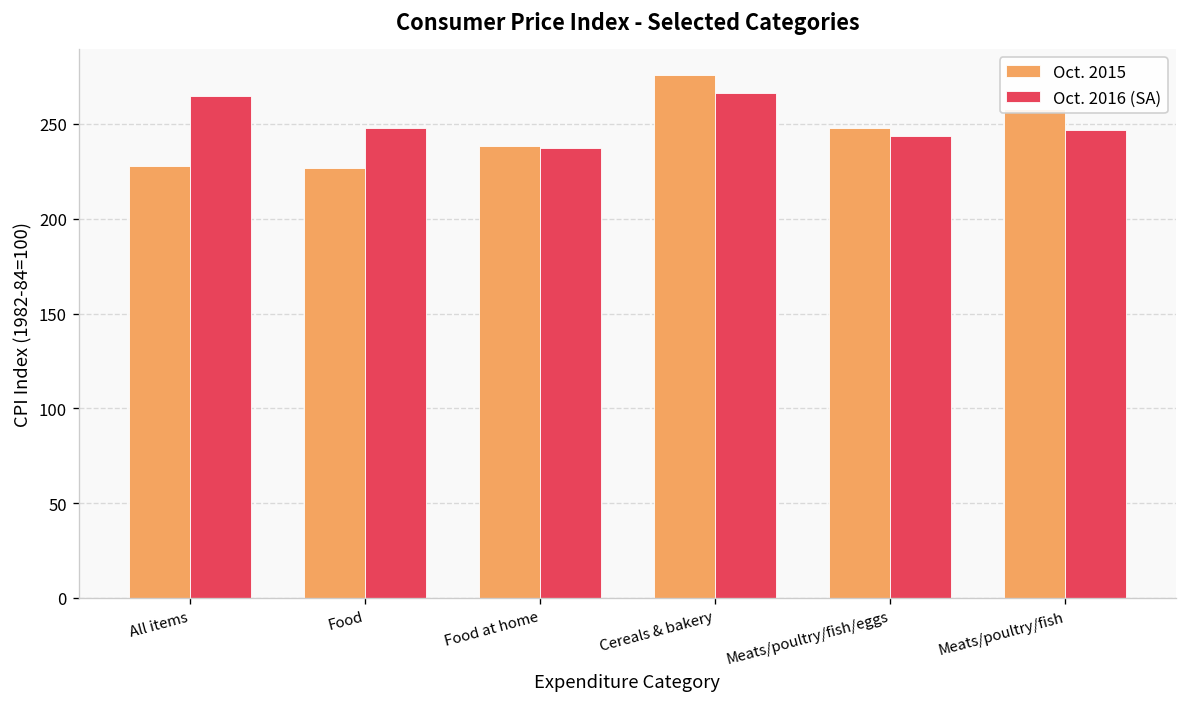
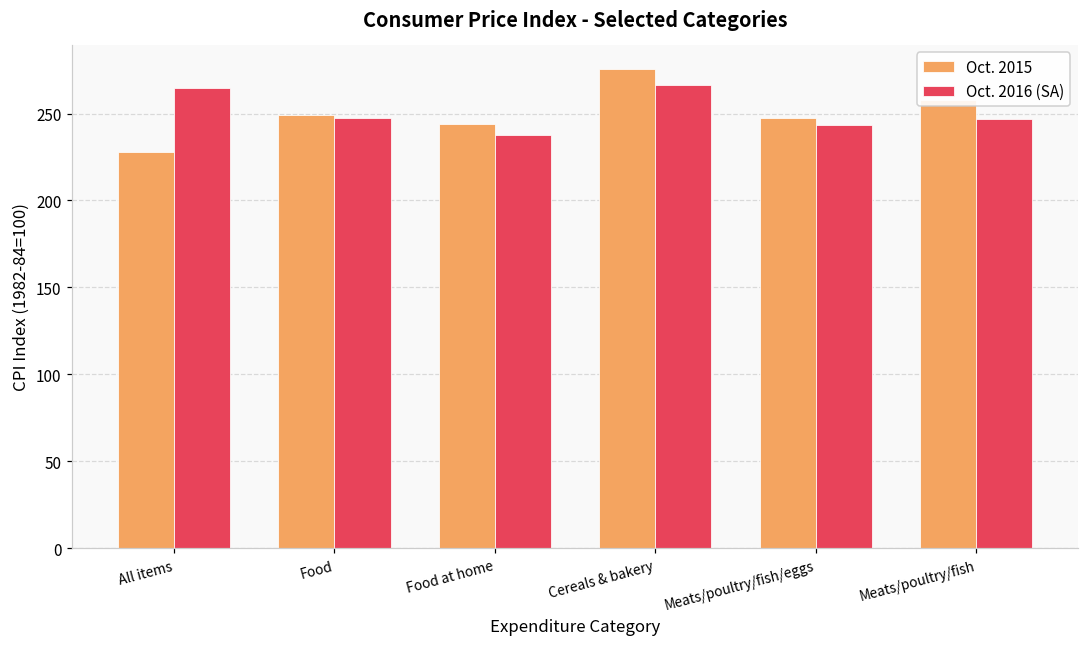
  {
    "Oct. 2015": {
      "All items": 228,
-     "Food": 227,
-     "Food at home": 238,
+     "Food": 249,
+     "Food at home": 244,
      "Cereals & bakery": 276,
      "Meats/poultry/fish/eggs": 248
    },
    "Oct. 2016 (SA)": {
      "All items": 265,
      "Food": 248,
      "Food at home": 238,
      "Cereals & bakery": 267,
      "Meats/poultry/fish/eggs": 243,
      "Meats/poultry/fish": 247
    }
  }
